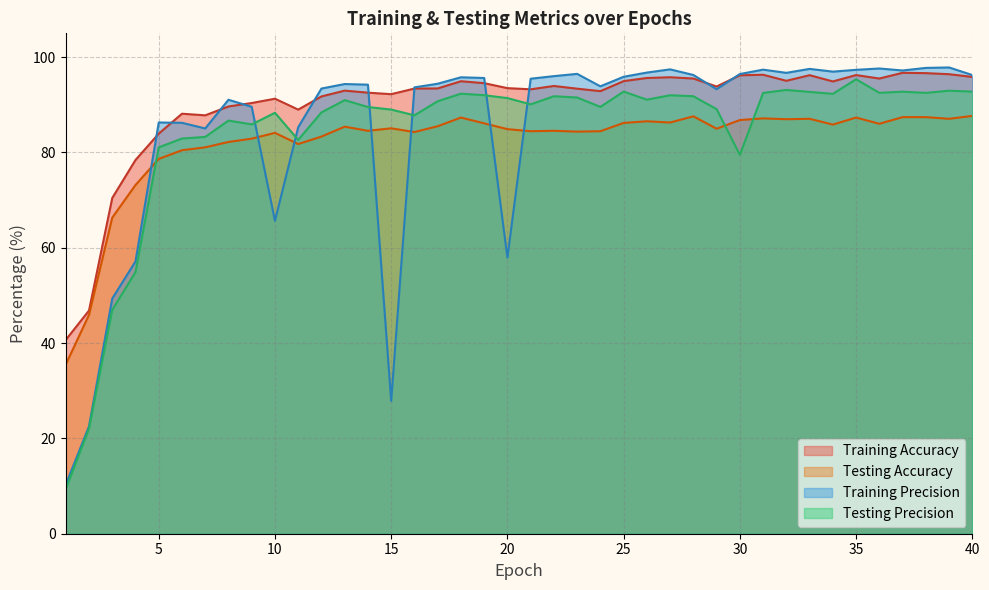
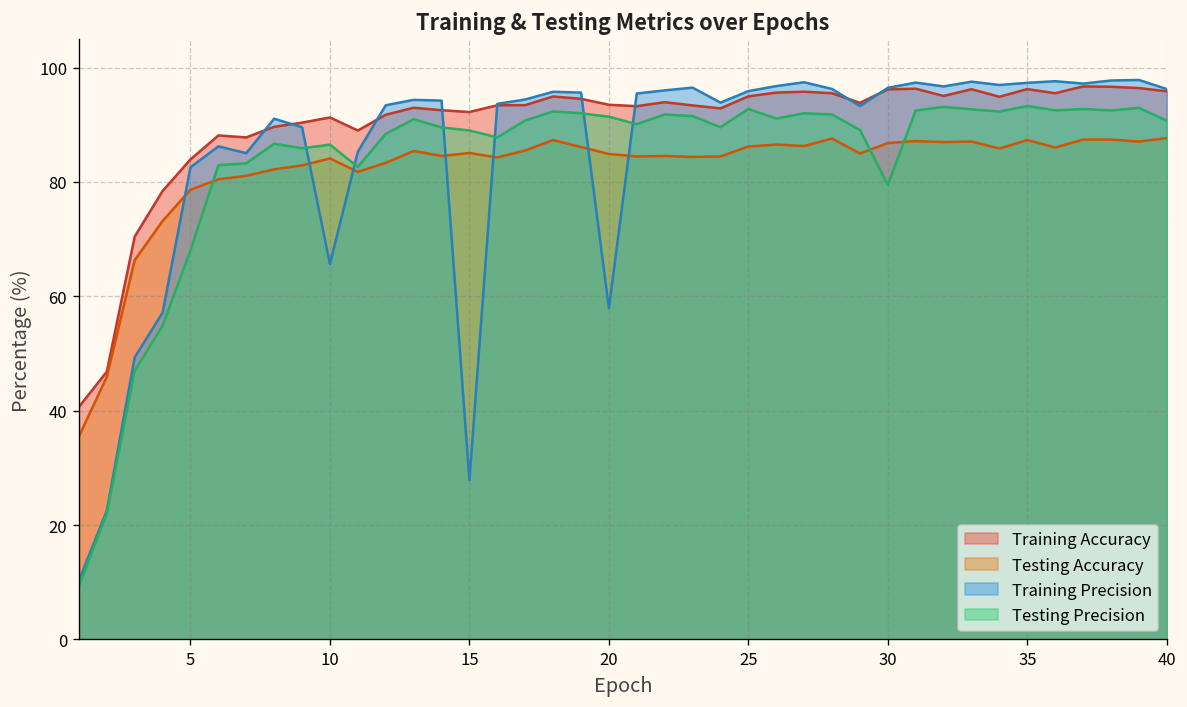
  {
    "Training Precision": {
-     "5": 86,
+     "5": 83,
      "10": 66,
      "15": 28,
      "20": 58,
      "25": 96,
      "35": 97
    },
    "Testing Precision": {
-     "5": 81,
-     "10": 88,
+     "5": 68,
+     "10": 87,
      "15": 89,
      "20": 91,
      "25": 93,
      "30": 79,
-     "35": 95,
-     "40": 93
+     "35": 93,
+     "40": 91
    }
  }
